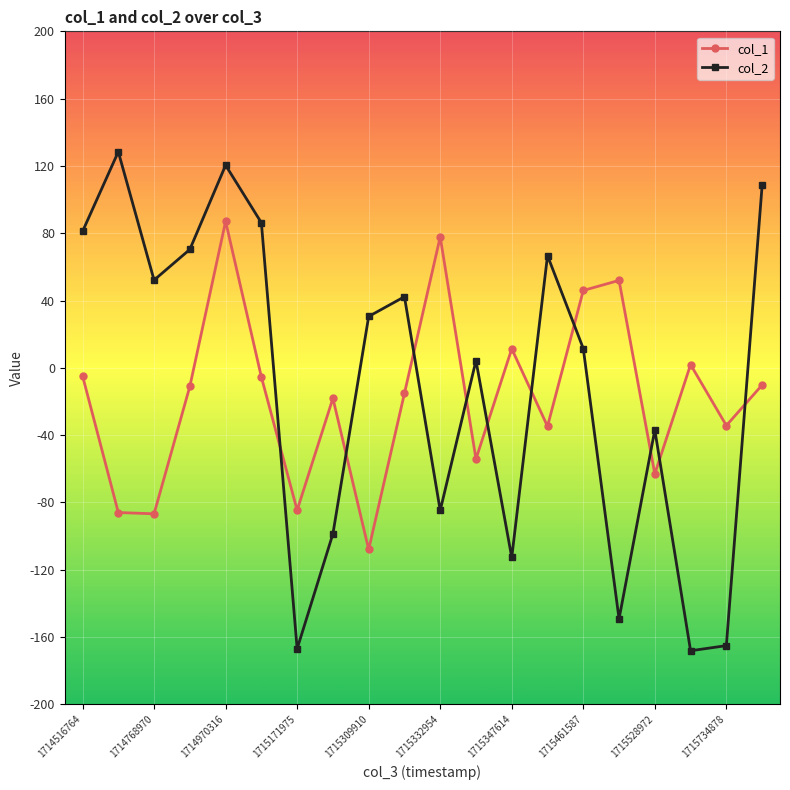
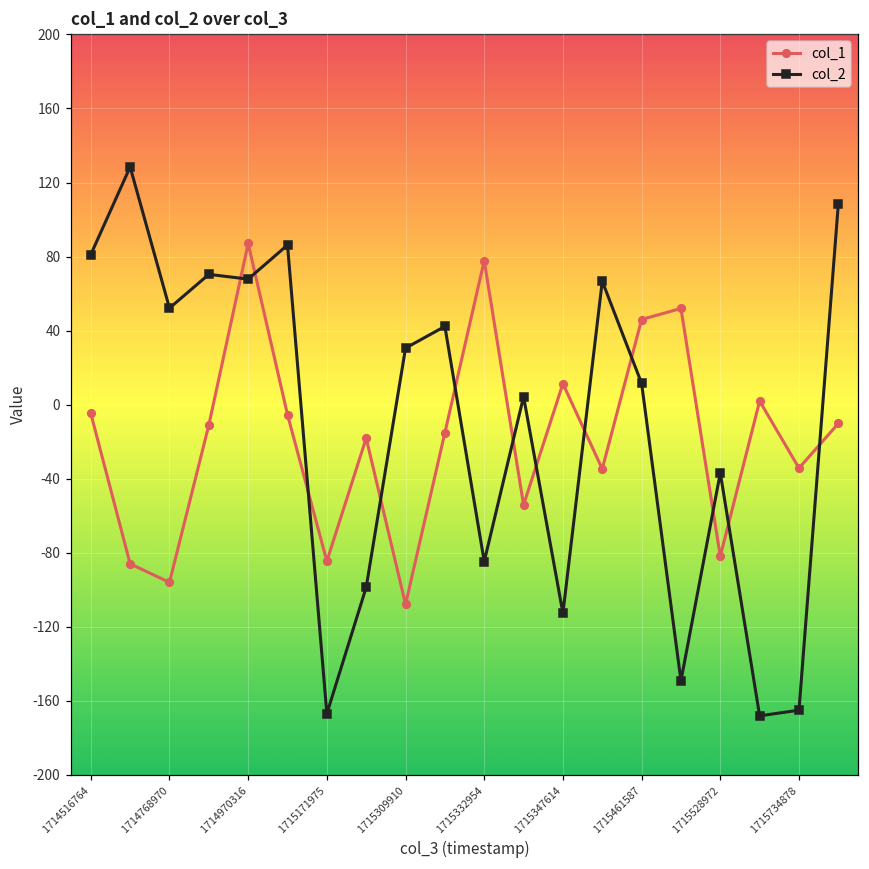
  {
    "col_1": {
      "1714516764": -5,
-     "1714768970": -87,
+     "1714768970": -96,
      "1714970316": 87,
      "1715171975": -85,
      "1715309910": -108,
      "1715332954": 78,
      "1715347614": 11,
      "1715461587": 46,
-     "1715528972": -63,
+     "1715528972": -82,
      "1715734878": -34
    },
    "col_2": {
      "1714516764": 81,
      "1714768970": 52,
-     "1714970316": 120,
+     "1714970316": 68,
      "1715171975": -167,
      "1715309910": 31,
      "1715332954": -85,
      "1715347614": -113,
      "1715461587": 11,
      "1715528972": -37,
      "1715734878": -165
    }
  }
